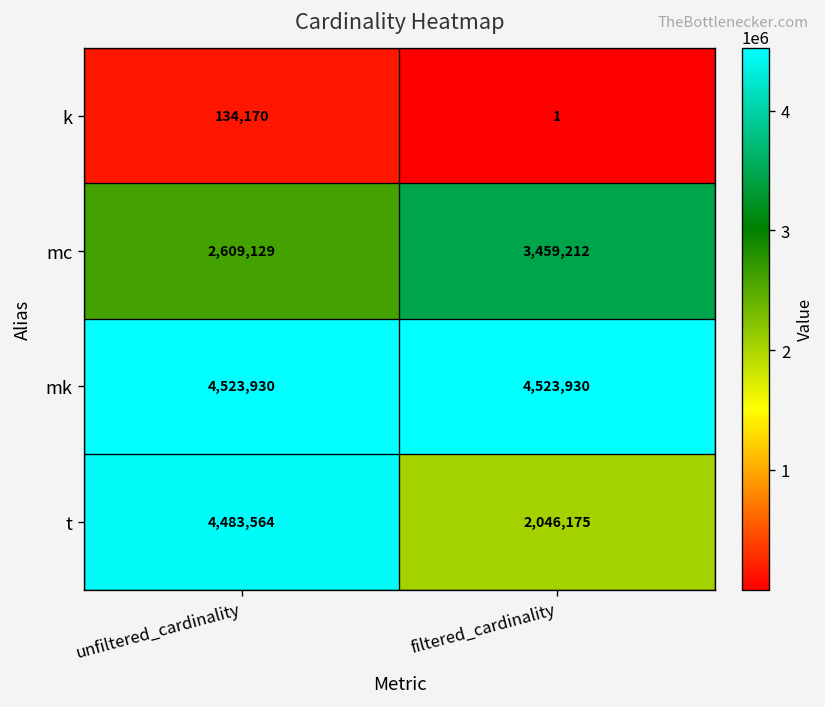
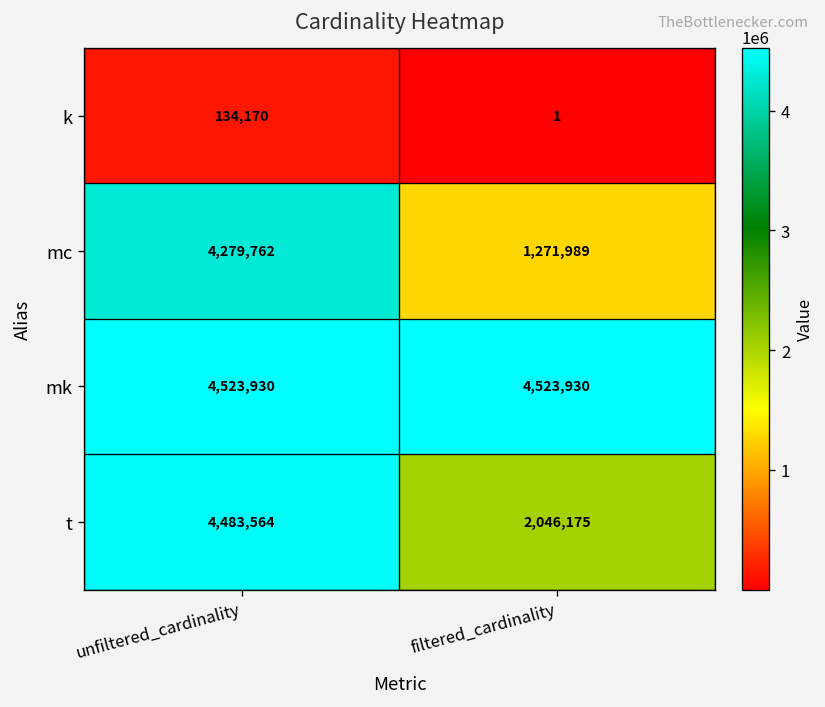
  {
    "k": {
      "unfiltered_cardinality": "134,170",
      "filtered_cardinality": "1"
    },
    "mc": {
-     "unfiltered_cardinality": "2,609,129",
-     "filtered_cardinality": "3,459,212"
+     "unfiltered_cardinality": "4,279,762",
+     "filtered_cardinality": "1,271,989"
    },
    "mk": {
      "unfiltered_cardinality": "4,523,930",
      "filtered_cardinality": "4,523,930"
    },
    "t": {
      "unfiltered_cardinality": "4,483,564",
      "filtered_cardinality": "2,046,175"
    }
  }
